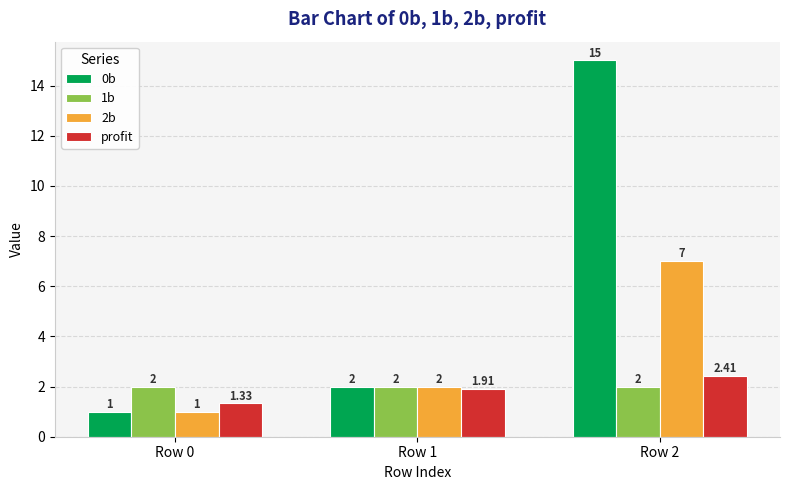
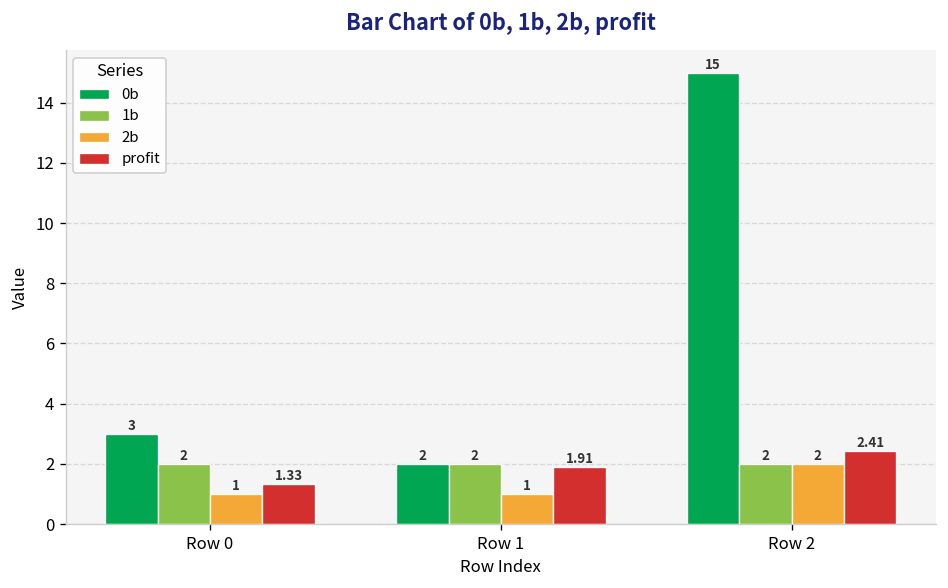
  {
    "0b": {
-     "Row 0": 1,
+     "Row 0": 3,
      "Row 1": 2,
      "Row 2": 15
    },
    "1b": {
      "Row 0": 2,
      "Row 1": 2,
      "Row 2": 2
    },
    "2b": {
      "Row 0": 1,
-     "Row 1": 2,
-     "Row 2": 7
+     "Row 1": 1,
+     "Row 2": 2
    },
    "profit": {
      "Row 0": 1.33,
      "Row 1": 1.91,
      "Row 2": 2.41
    }
  }
